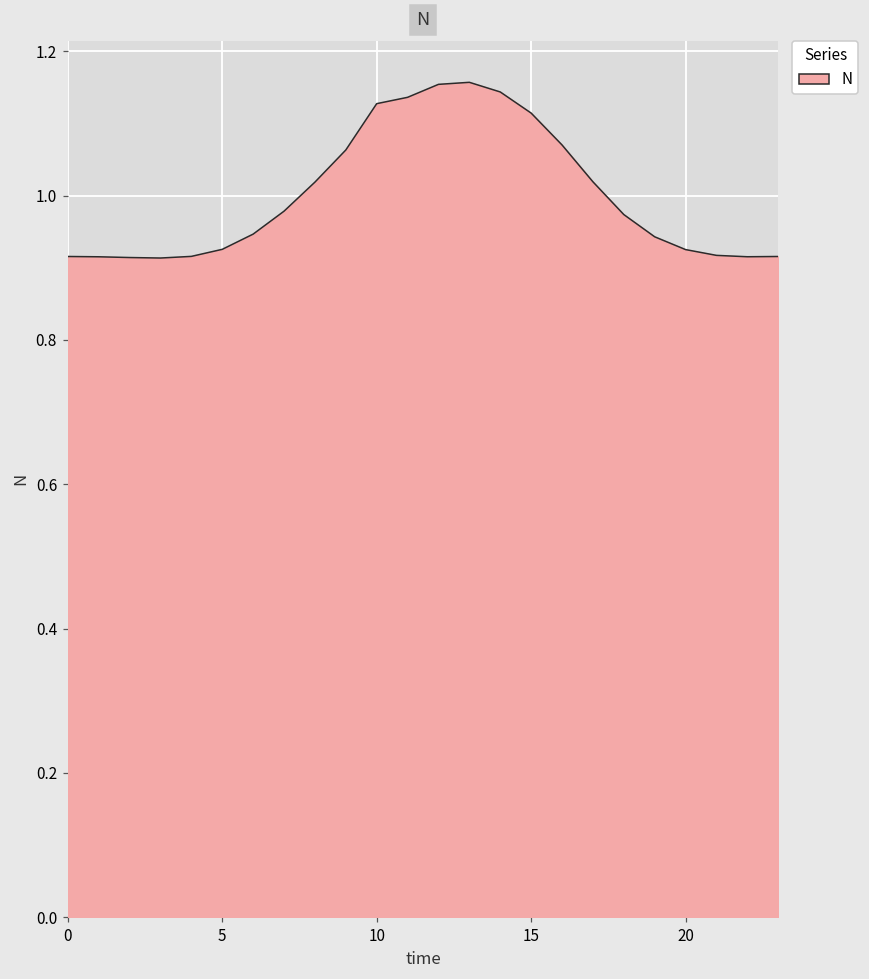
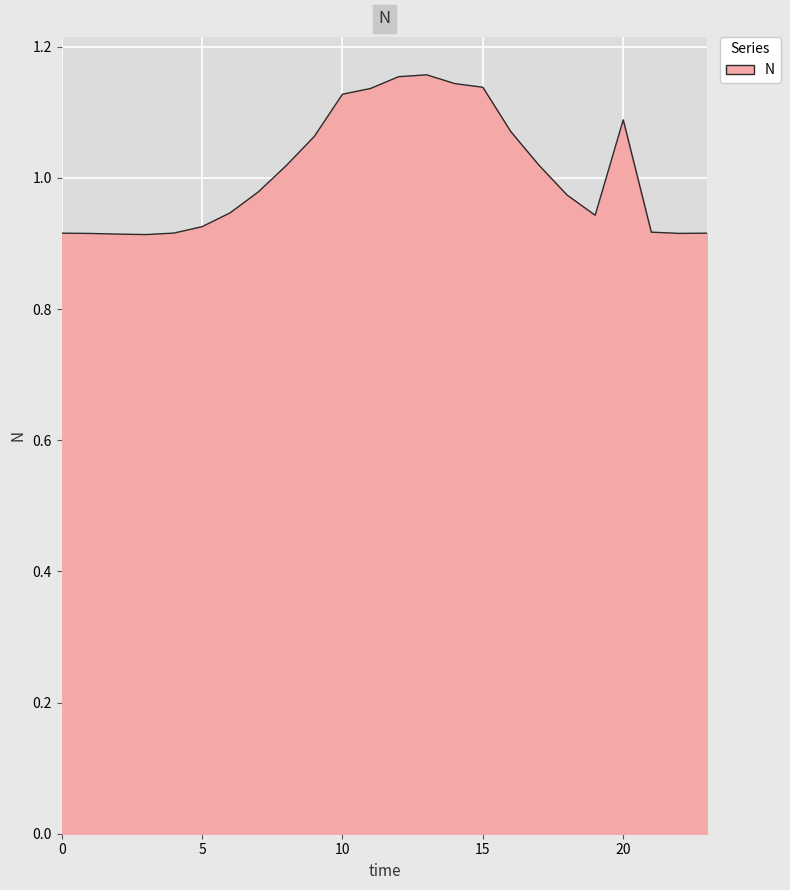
  {
    "0": 0.92,
    "5": 0.93,
    "10": 1.13,
-   "15": 1.11,
-   "20": 0.93
+   "15": 1.14,
+   "20": 1.09
  }
